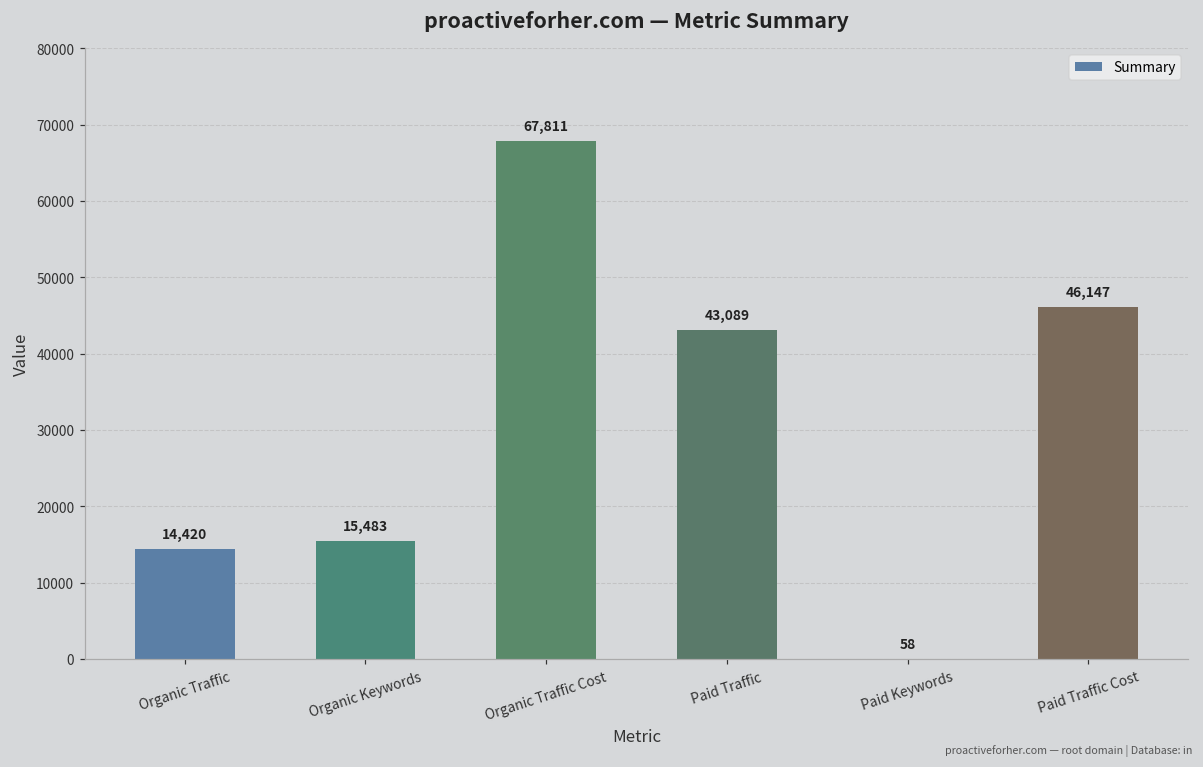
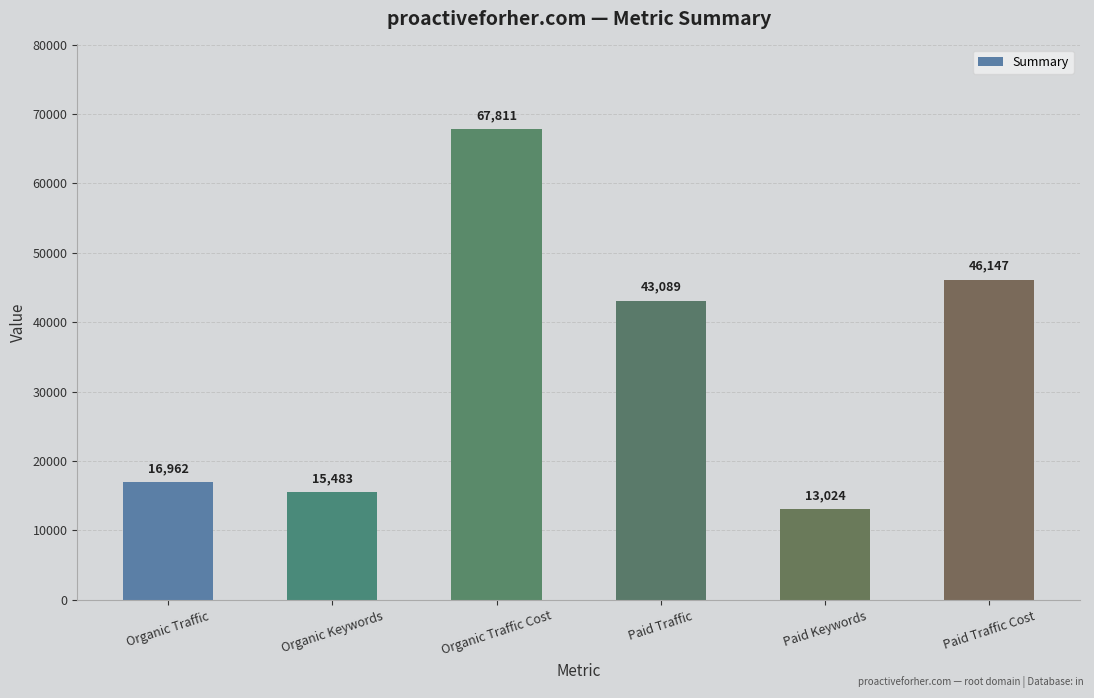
  {
-   "Organic Traffic": "14,420",
+   "Organic Traffic": "16,962",
    "Organic Keywords": "15,483",
    "Organic Traffic Cost": "67,811",
    "Paid Traffic": "43,089",
-   "Paid Keywords": "58",
+   "Paid Keywords": "13,024",
    "Paid Traffic Cost": "46,147"
  }
